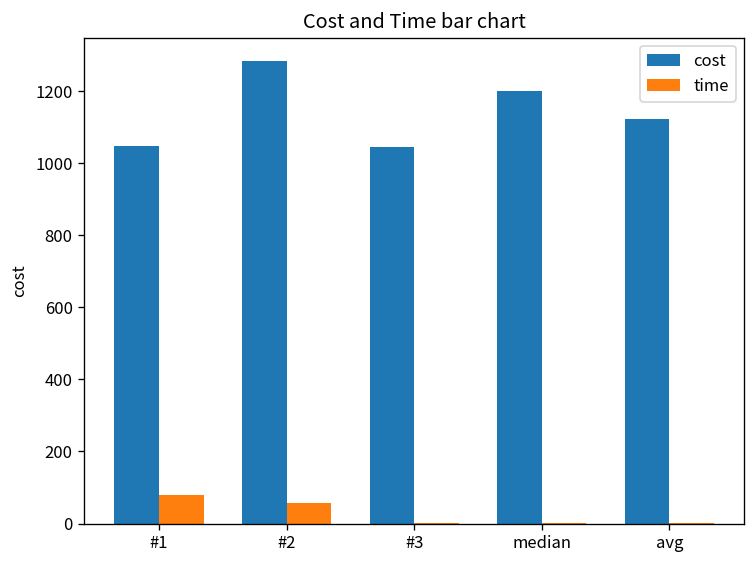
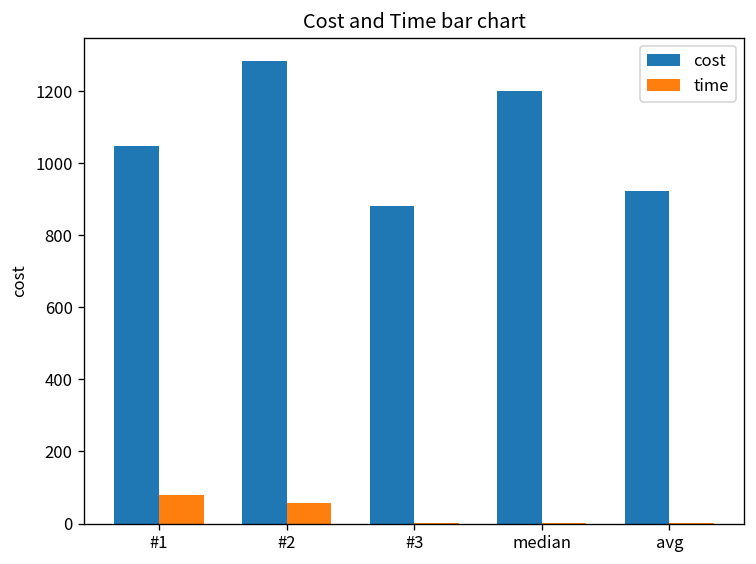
  {
    "cost": {
      "#1": 1050,
      "#2": 1280,
-     "#3": 1040,
+     "#3": 880,
      "median": 1200,
-     "avg": 1120
+     "avg": 920
    },
    "time": {
      "#1": 80,
      "#2": 60
    }
  }
